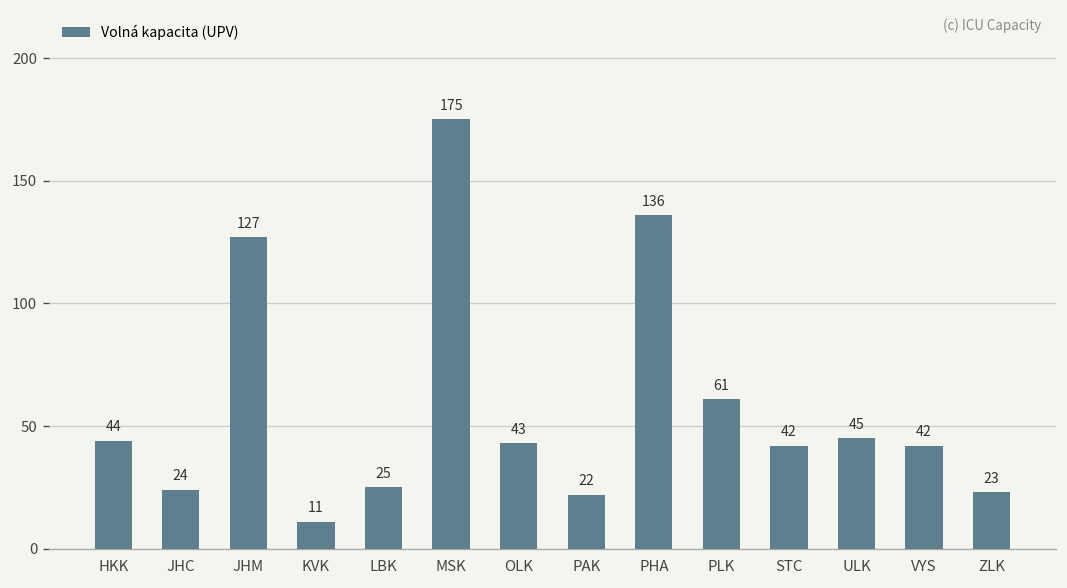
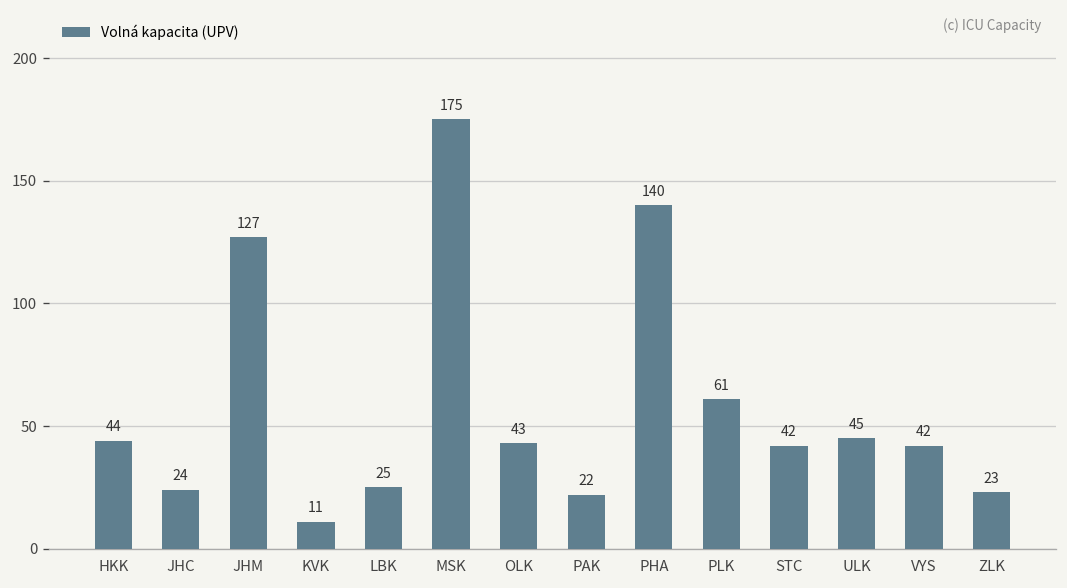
  {
    "HKK": 44,
    "JHC": 24,
    "JHM": 127,
    "KVK": 11,
    "LBK": 25,
    "MSK": 175,
    "OLK": 43,
    "PAK": 22,
-   "PHA": 136,
+   "PHA": 140,
    "PLK": 61,
    "STC": 42,
    "ULK": 45,
    "VYS": 42,
    "ZLK": 23
  }
